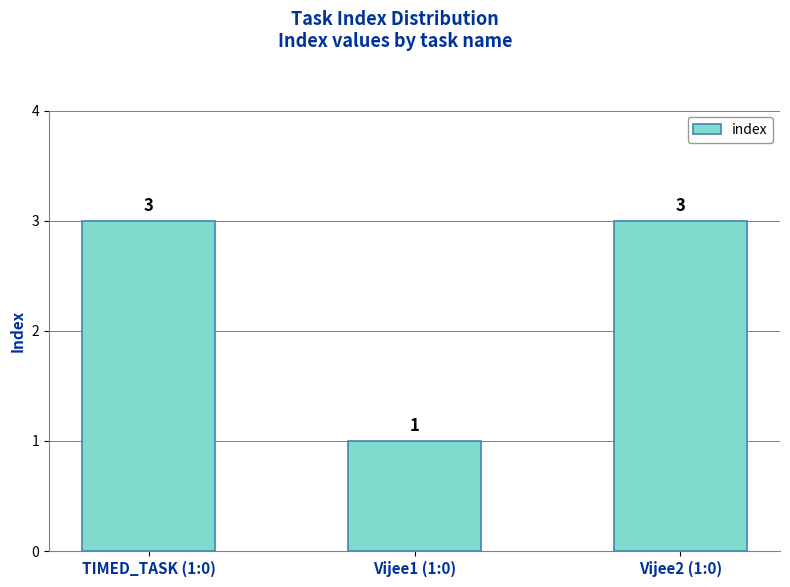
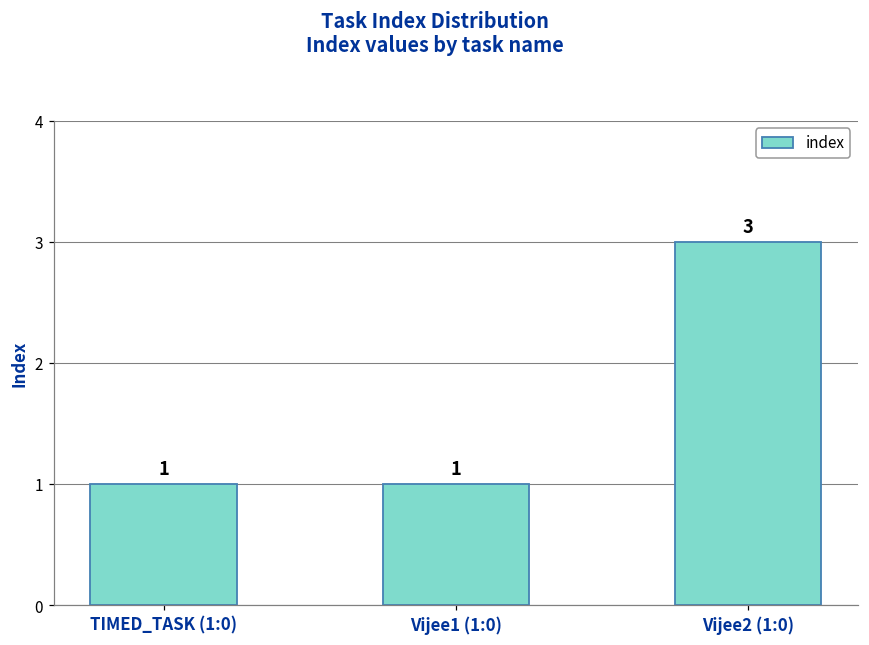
  {
-   "TIMED_TASK (1:0)": 3,
+   "TIMED_TASK (1:0)": 1,
    "Vijee1 (1:0)": 1,
    "Vijee2 (1:0)": 3
  }
